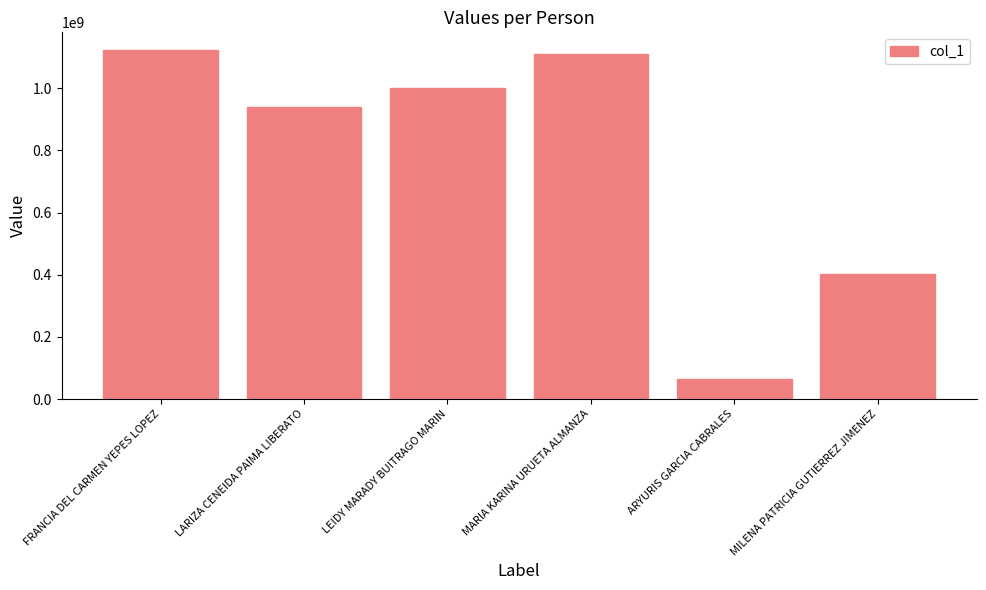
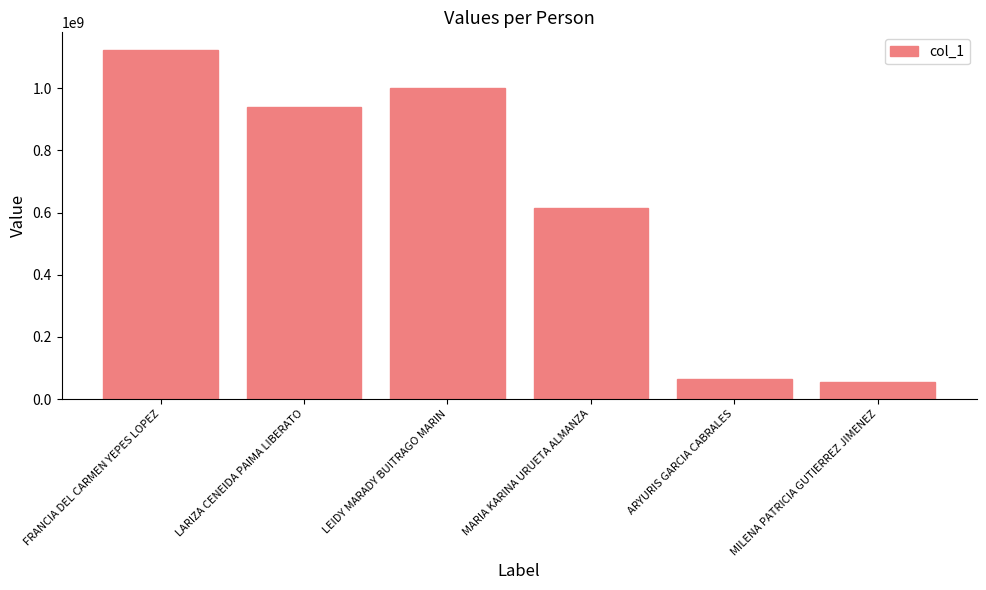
  {
    "FRANCIA DEL CARMEN YEPES LOPEZ": 1120000000,
    "LARIZA CENEIDA PAIMA LIBERATO": 940000000,
    "LEIDY MARADY BUITRAGO MARIN": 1000000000,
-   "MARIA KARINA URUETA ALMANZA": 1110000000,
+   "MARIA KARINA URUETA ALMANZA": 620000000,
    "ARYURIS GARCIA CABRALES": 60000000,
-   "MILENA PATRICIA GUTIERREZ JIMENEZ": 400000000
+   "MILENA PATRICIA GUTIERREZ JIMENEZ": 60000000
  }
